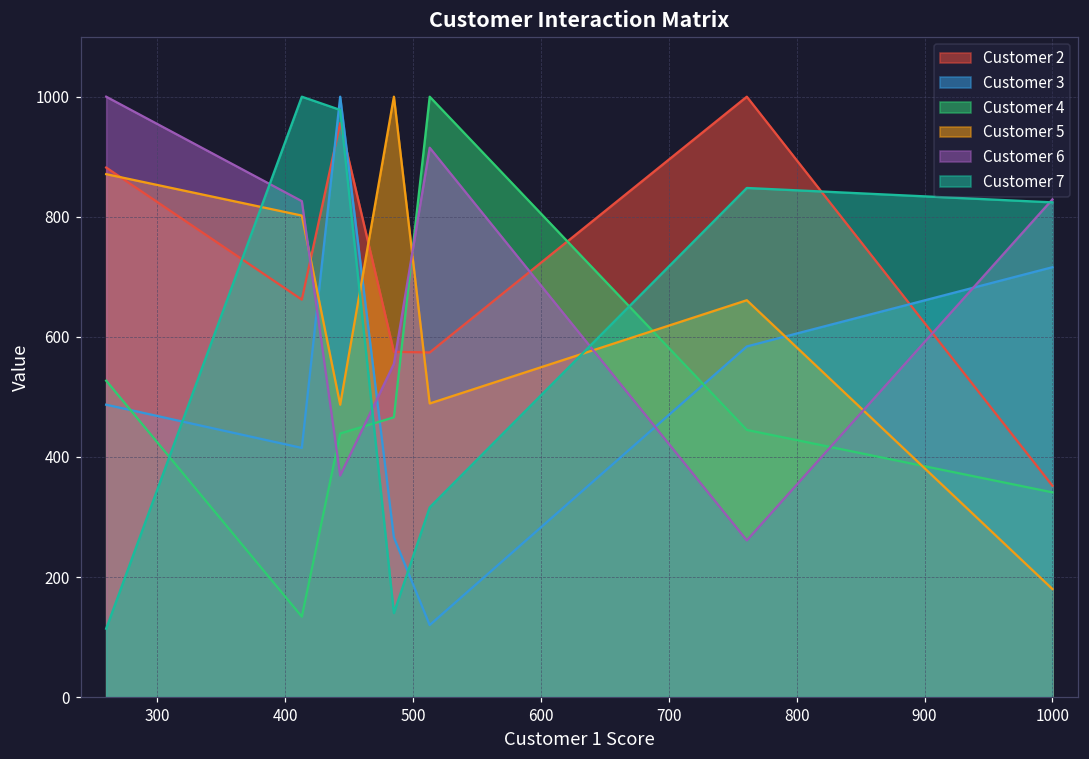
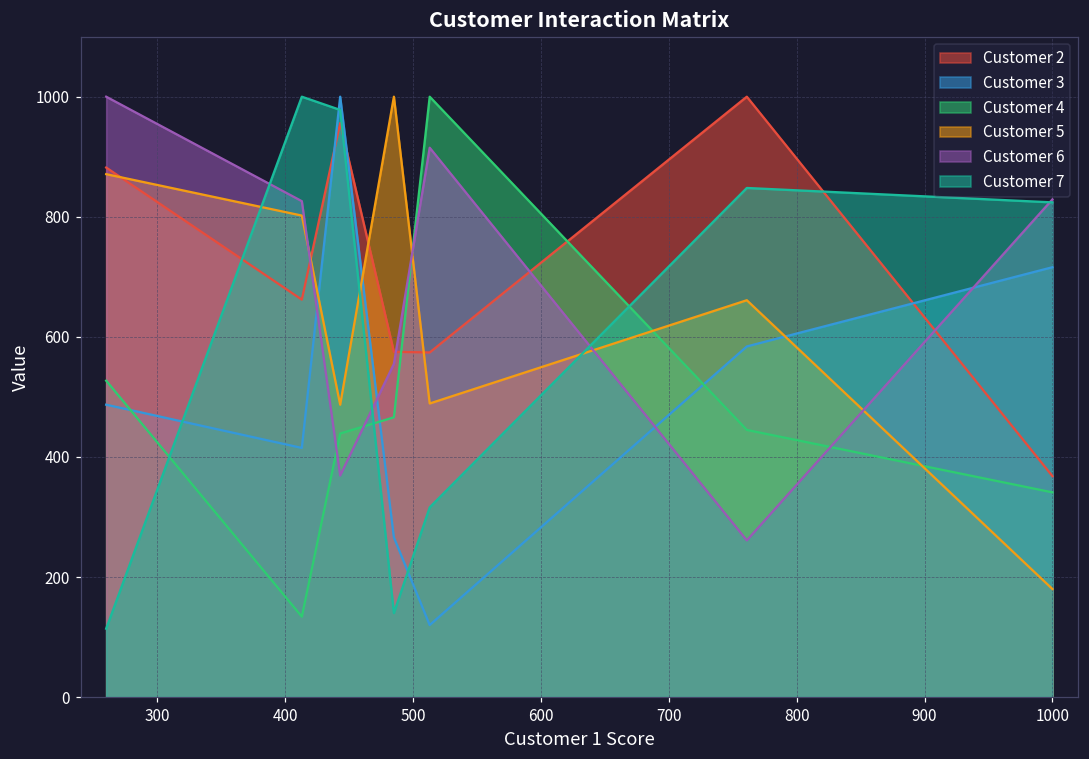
  {
    "Customer 2": {
-     "1000": 350
+     "1000": 370
    },
    "Customer 3": {
      "1000": 720
    },
    "Customer 5": {
      "1000": 180
    },
    "Customer 6": {
      "1000": 830
    }
  }
